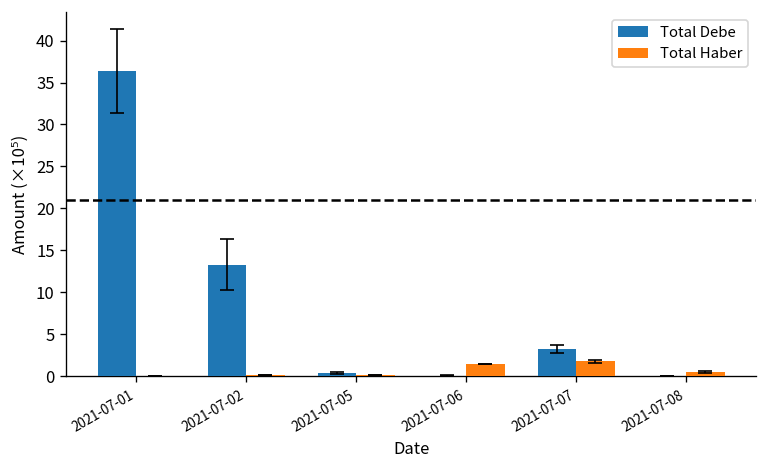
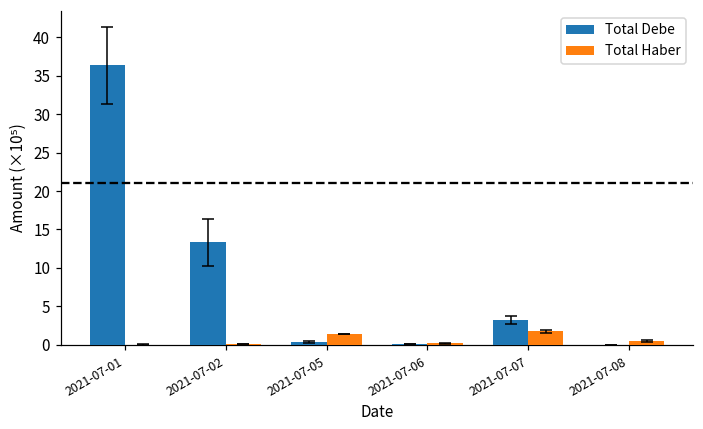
  {
    "Total Haber": {
-     "2021-07-05": 0,
-     "2021-07-06": 1,
+     "2021-07-05": 1,
+     "2021-07-06": 0,
      "2021-07-07": 2,
      "2021-07-08": 1
    }
  }
